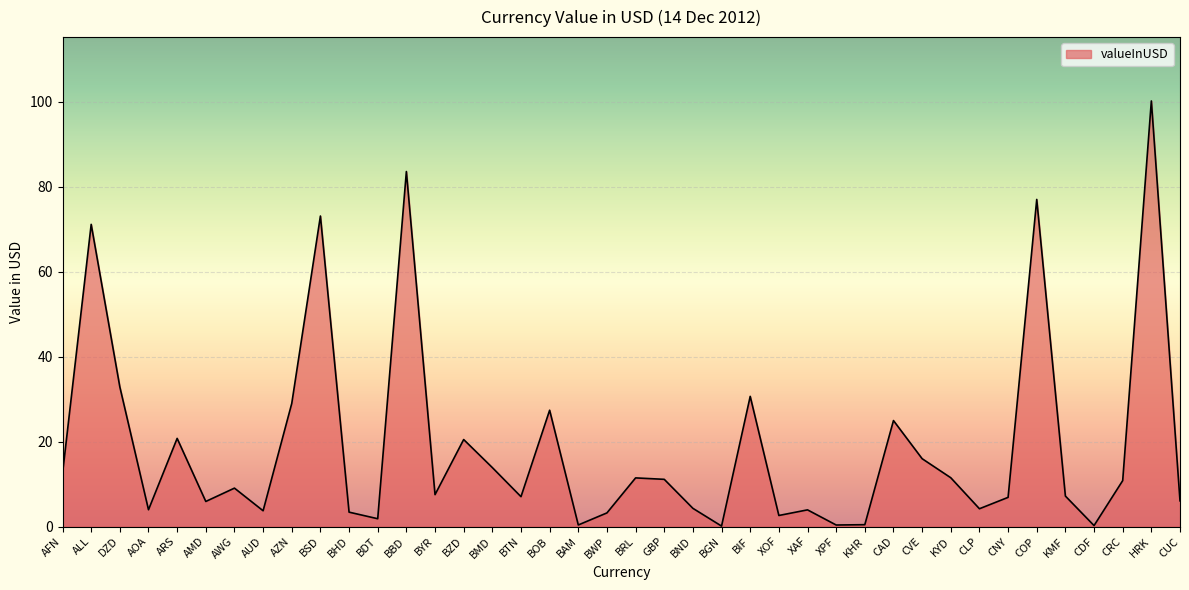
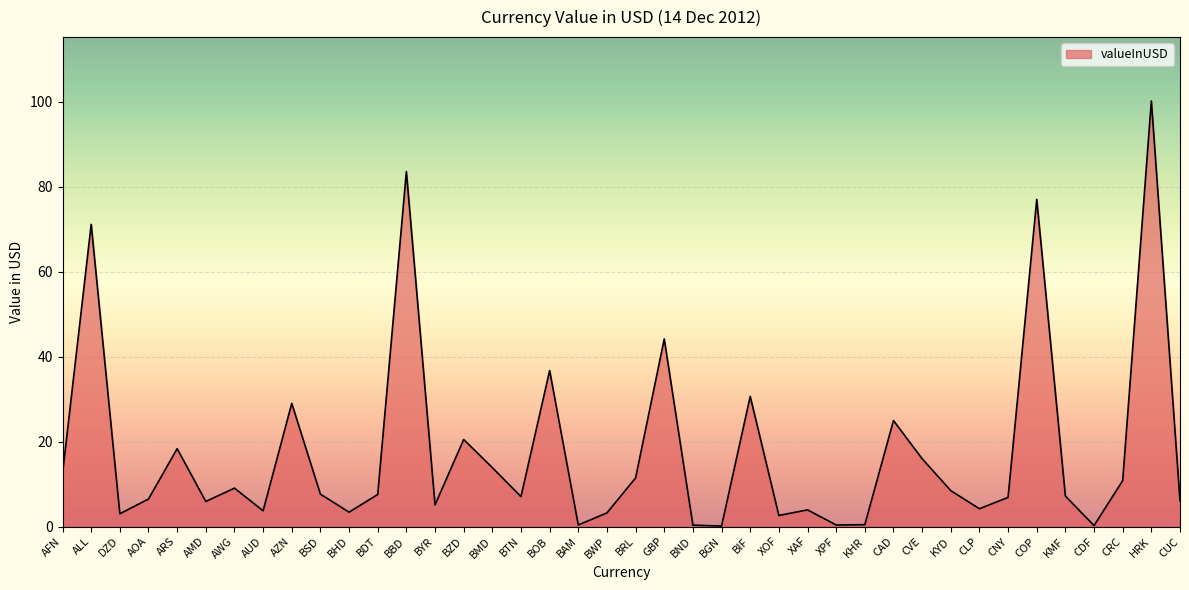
  {
    "AFN": 12,
    "ALL": 71,
-   "DZD": 33,
-   "AOA": 4,
-   "ARS": 21,
+   "DZD": 3,
+   "AOA": 6,
+   "ARS": 18,
    "AMD": 6,
    "AWG": 9,
    "AUD": 4,
    "AZN": 29,
-   "BSD": 73,
+   "BSD": 8,
    "BHD": 3,
-   "BDT": 2,
+   "BDT": 8,
    "BBD": 84,
-   "BYR": 8,
+   "BYR": 5,
    "BZD": 20,
    "BMD": 14,
    "BTN": 7,
-   "BOB": 27,
+   "BOB": 37,
    "BAM": 0,
    "BWP": 3,
    "BRL": 11,
-   "GBP": 11,
-   "BND": 4,
+   "GBP": 44,
+   "BND": 0,
    "BGN": 0,
    "BIF": 31,
    "XOF": 3,
    "XAF": 4,
    "XPF": 0,
    "KHR": 0,
    "CAD": 25,
    "CVE": 16,
-   "KYD": 11,
+   "KYD": 8,
    "CLP": 4,
    "CNY": 7,
    "COP": 77,
    "KMF": 7,
    "CDF": 0,
    "CRC": 11,
    "HRK": 100,
    "CUC": 6
  }
